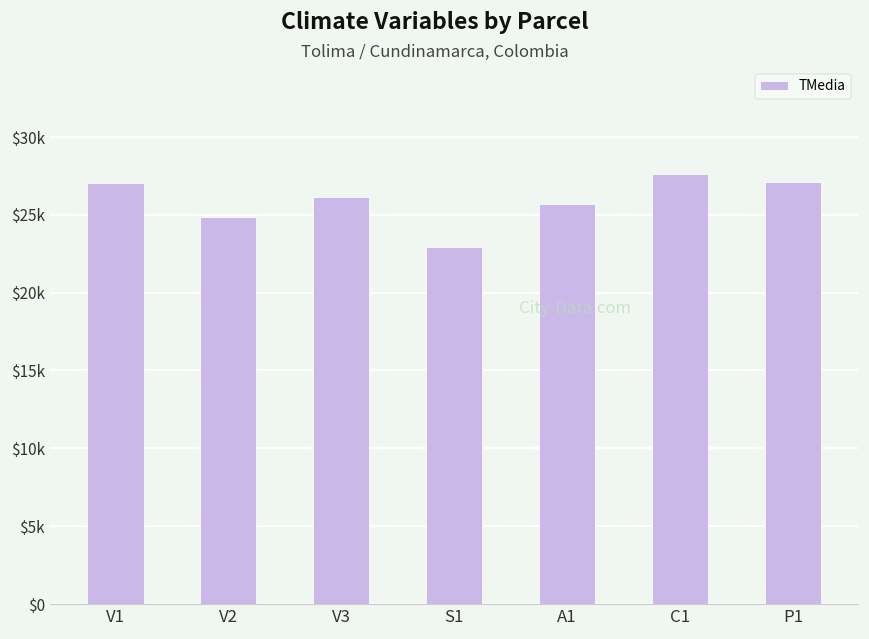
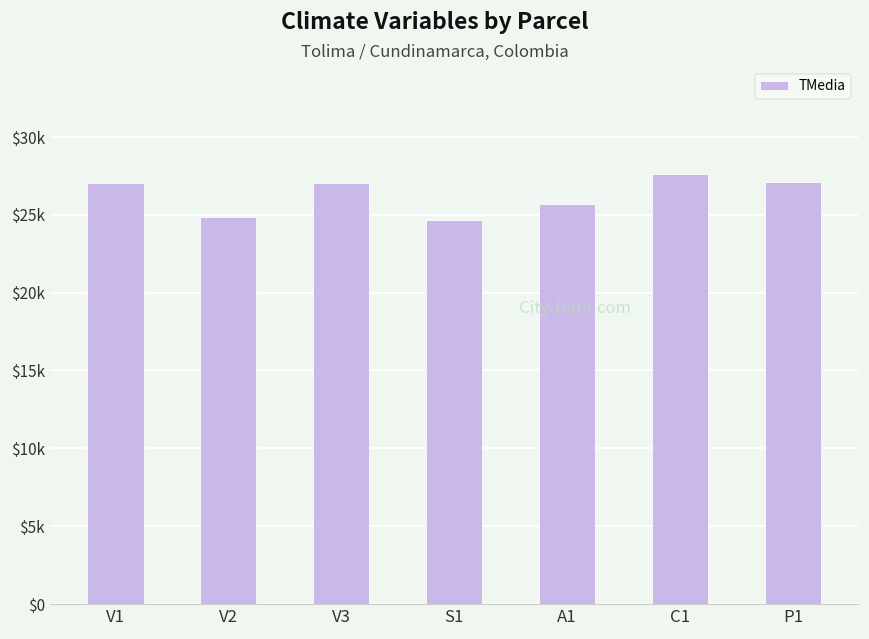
  {
    "V1": "$27000",
    "V2": "$24900",
-   "V3": "$26100",
-   "S1": "$22900",
+   "V3": "$27000",
+   "S1": "$24700",
    "A1": "$25700",
    "C1": "$27600",
    "P1": "$27100"
  }
